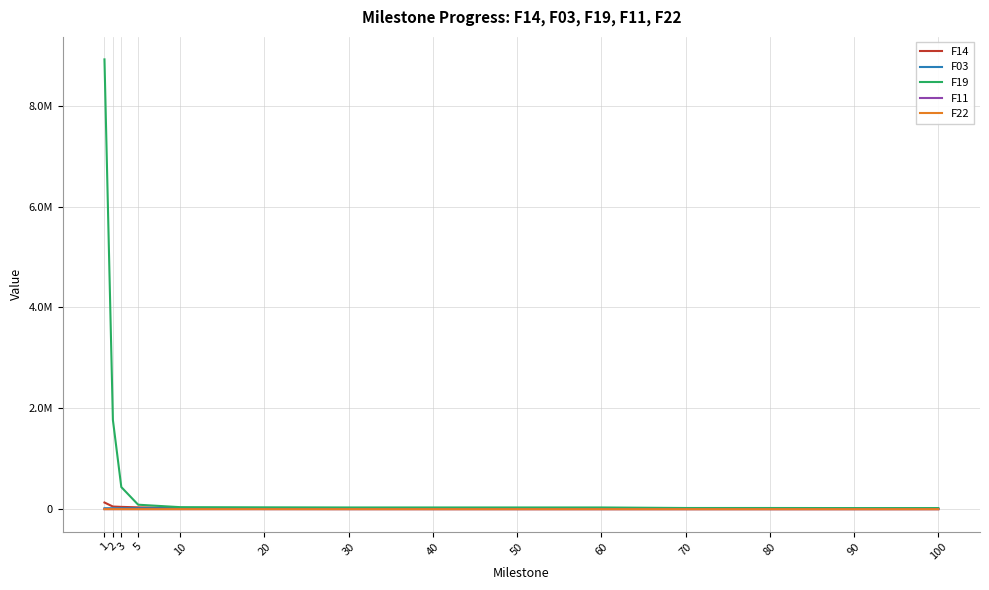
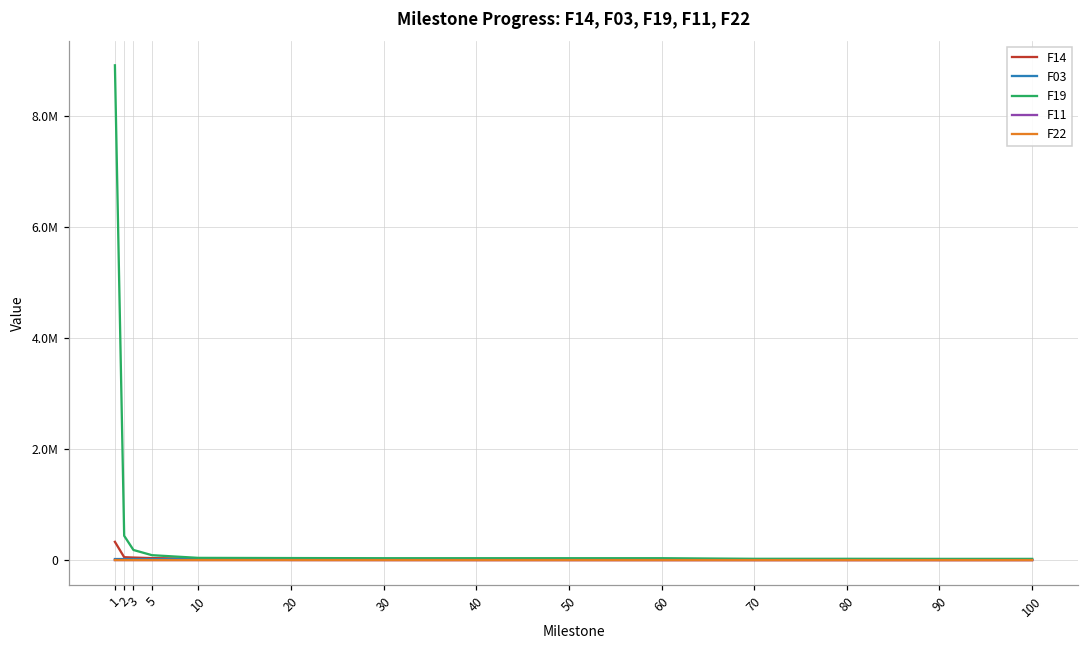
  {
    "F14": {
-     "1": 100000
+     "1": 300000
    },
    "F19": {
      "1": 8900000,
-     "2": 1800000,
-     "3": 400000,
+     "2": 400000,
+     "3": 200000,
      "5": 100000
    }
  }
